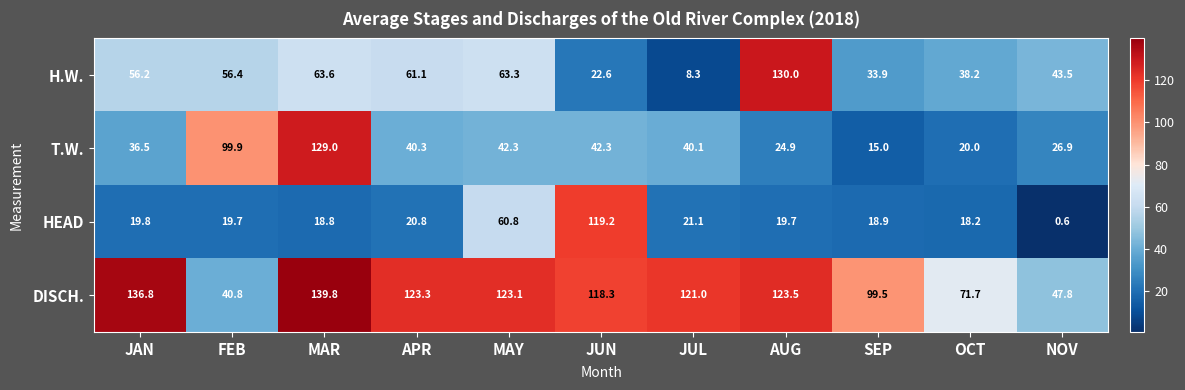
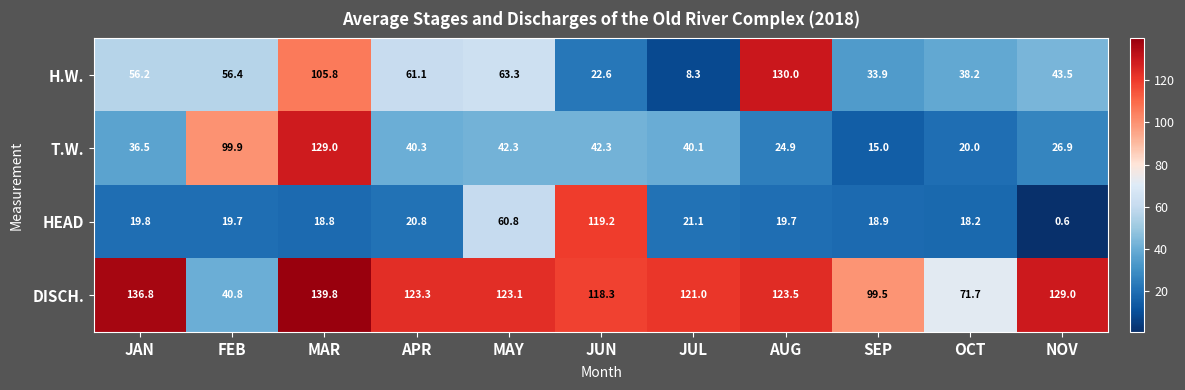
  {
    "H.W.": {
      "JAN": 56.2,
      "FEB": 56.4,
-     "MAR": 63.6,
+     "MAR": 105.8,
      "APR": 61.1,
      "MAY": 63.3,
      "JUN": 22.6,
      "JUL": 8.3,
      "AUG": 130.0,
      "SEP": 33.9,
      "OCT": 38.2,
      "NOV": 43.5
    },
    "T.W.": {
      "JAN": 36.5,
      "FEB": 99.9,
      "MAR": 129.0,
      "APR": 40.3,
      "MAY": 42.3,
      "JUN": 42.3,
      "JUL": 40.1,
      "AUG": 24.9,
      "SEP": 15.0,
      "OCT": 20.0,
      "NOV": 26.9
    },
    "HEAD": {
      "JAN": 19.8,
      "FEB": 19.7,
      "MAR": 18.8,
      "APR": 20.8,
      "MAY": 60.8,
      "JUN": 119.2,
      "JUL": 21.1,
      "AUG": 19.7,
      "SEP": 18.9,
      "OCT": 18.2,
      "NOV": 0.6
    },
    "DISCH.": {
      "JAN": 136.8,
      "FEB": 40.8,
      "MAR": 139.8,
      "APR": 123.3,
      "MAY": 123.1,
      "JUN": 118.3,
      "JUL": 121.0,
      "AUG": 123.5,
      "SEP": 99.5,
      "OCT": 71.7,
-     "NOV": 47.8
+     "NOV": 129.0
    }
  }
